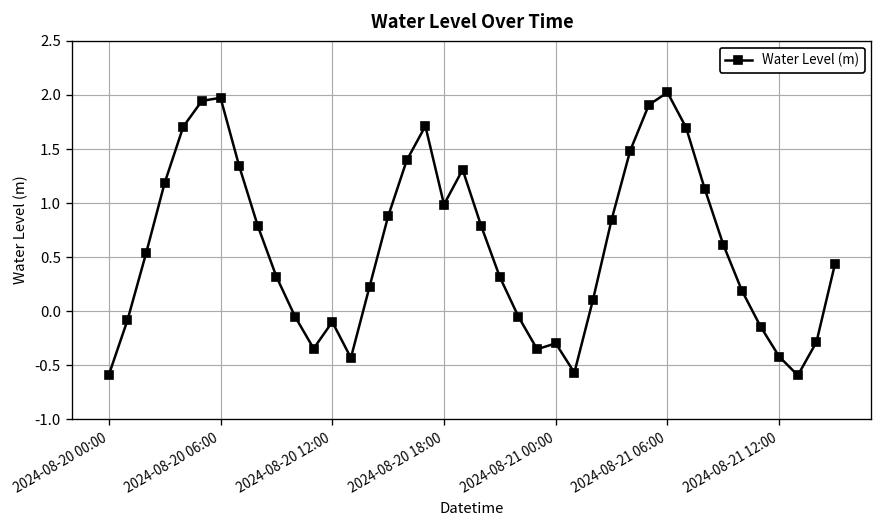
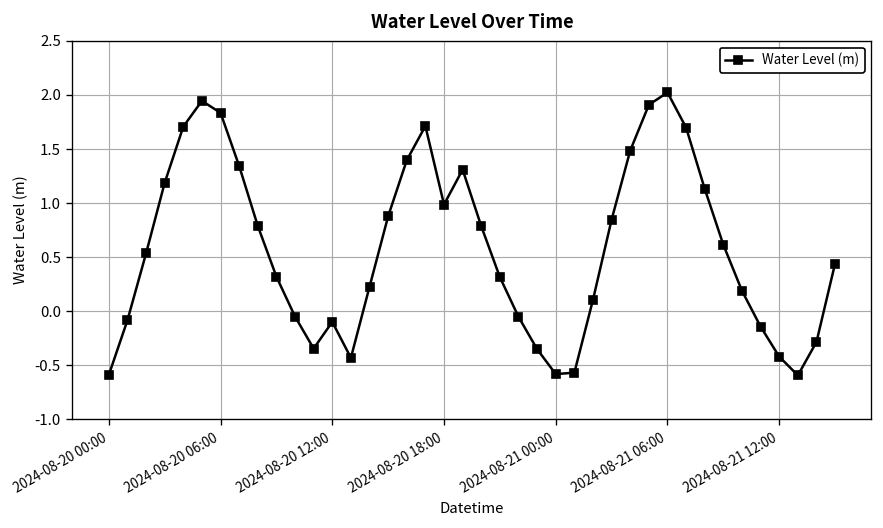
  {
    "2024-08-20 00:00": -0.6,
-   "2024-08-20 06:00": 2.0,
+   "2024-08-20 06:00": 1.8,
    "2024-08-20 12:00": -0.1,
    "2024-08-20 18:00": 1.0,
-   "2024-08-21 00:00": -0.3,
+   "2024-08-21 00:00": -0.6,
    "2024-08-21 06:00": 2.0,
    "2024-08-21 12:00": -0.4
  }
